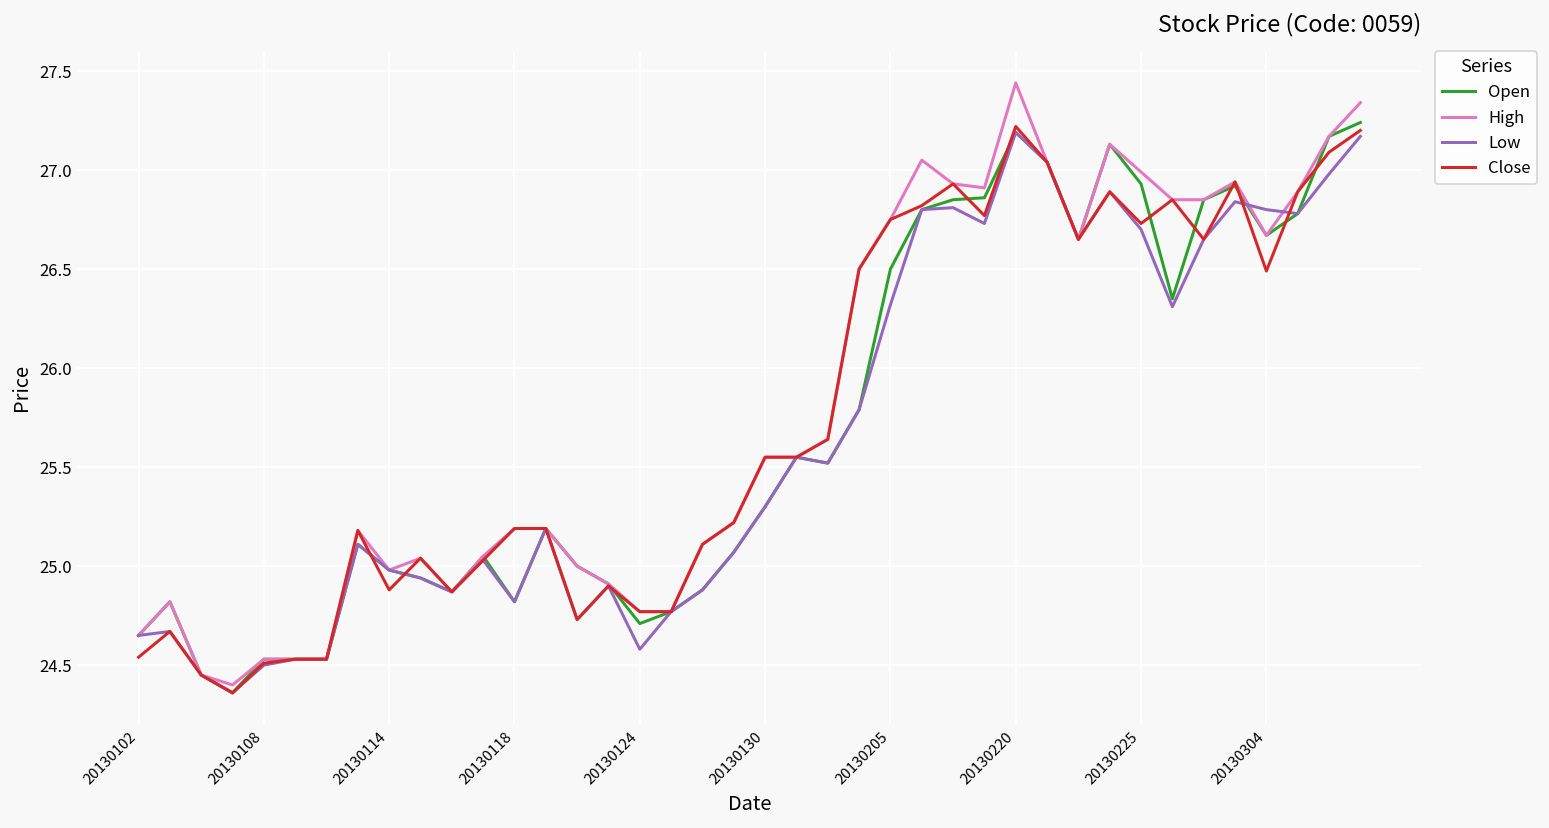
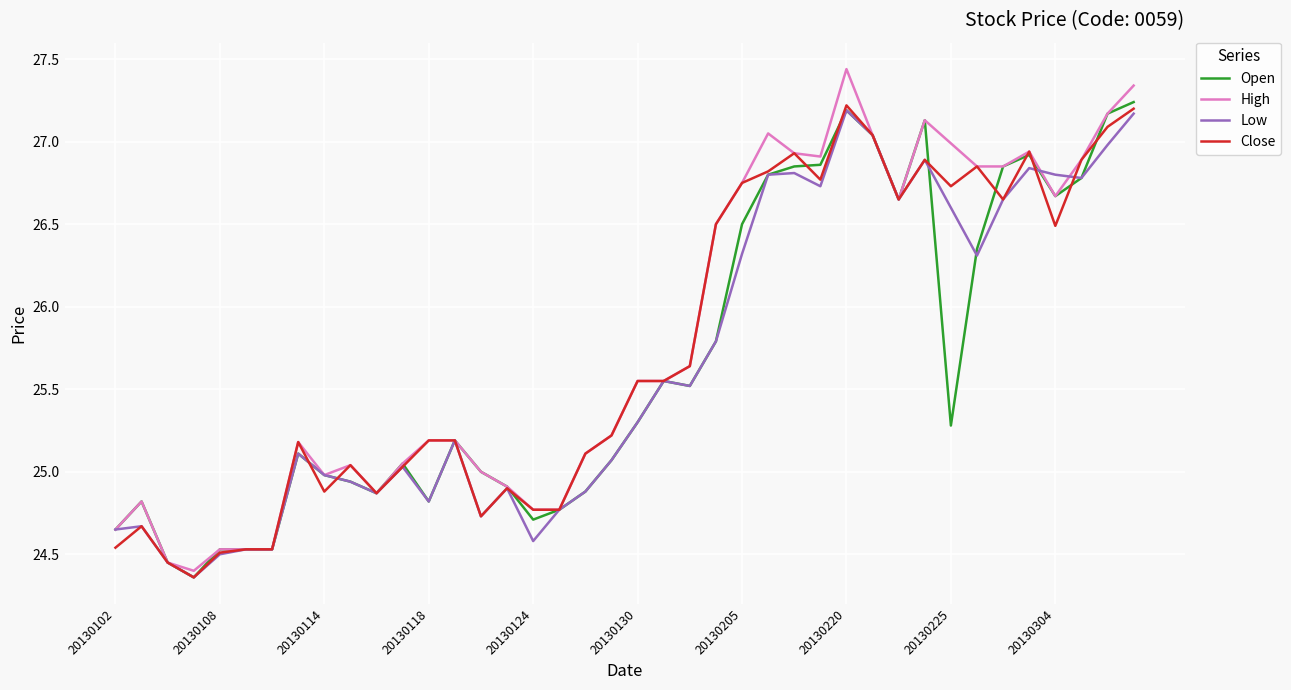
  {
    "Open": {
      "20130124": 24.71,
      "20130205": 26.50,
-     "20130225": 26.93
+     "20130225": 25.28
    },
    "High": {
      "20130220": 27.44,
      "20130225": 26.99
    },
    "Low": {
      "20130124": 24.58,
      "20130205": 26.32,
-     "20130225": 26.7,
+     "20130225": 26.6,
      "20130304": 26.8
    },
    "Close": {
      "20130102": 24.54,
      "20130114": 24.88,
      "20130220": 27.22,
      "20130225": 26.73,
      "20130304": 26.49
    }
  }
